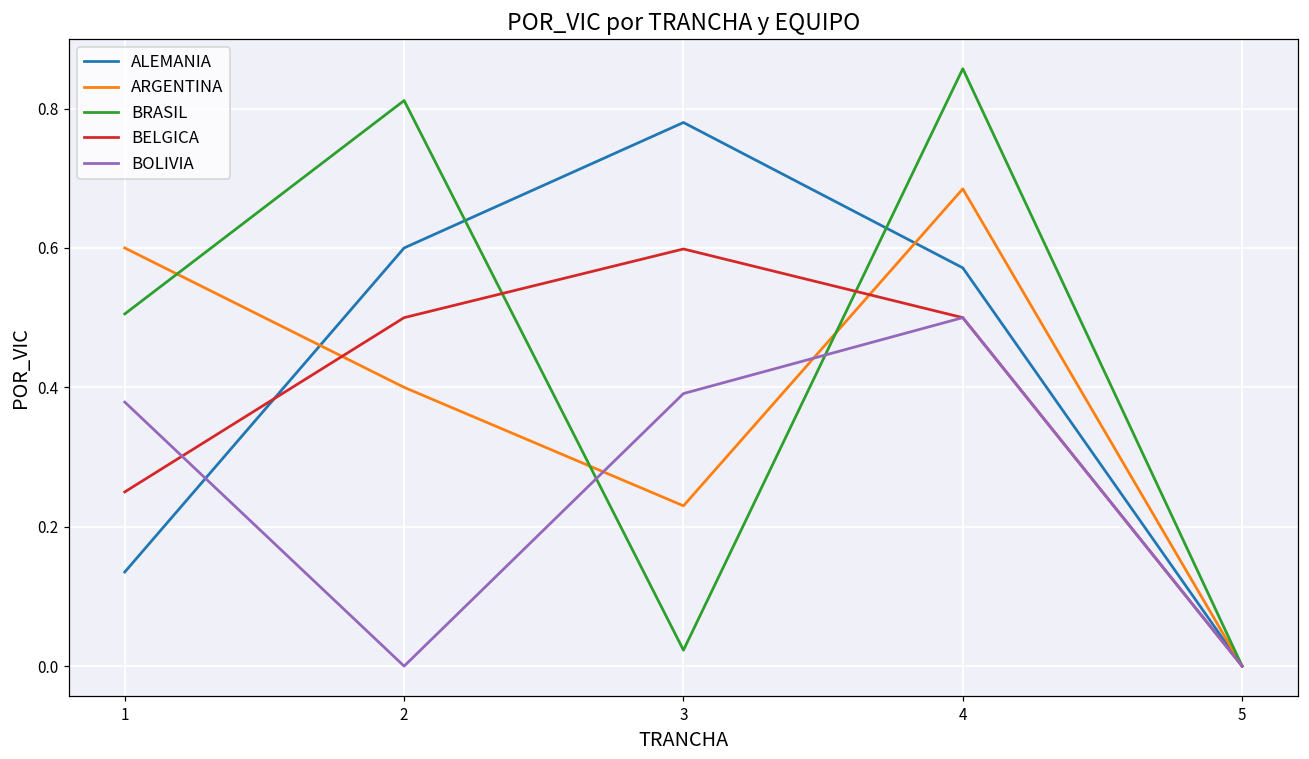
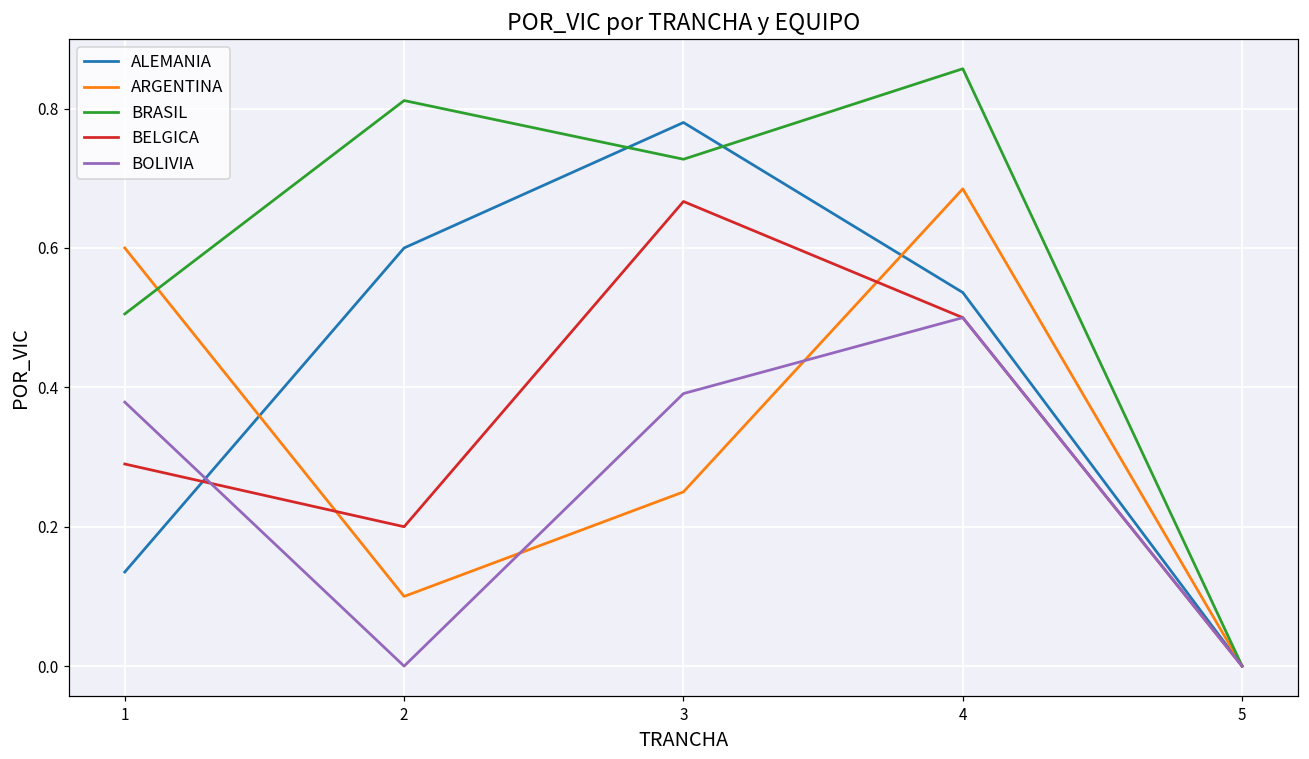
  {
    "ALEMANIA": {
      "1": 0.14,
      "2": 0.60,
      "3": 0.78,
-     "4": 0.57
+     "4": 0.54
    },
    "ARGENTINA": {
      "1": 0.60,
-     "2": 0.4,
-     "3": 0.23,
+     "2": 0.1,
+     "3": 0.25,
      "4": 0.68
    },
    "BRASIL": {
      "1": 0.51,
      "2": 0.81,
-     "3": 0.02,
+     "3": 0.73,
      "4": 0.86
    },
    "BELGICA": {
-     "1": 0.25,
-     "2": 0.5,
-     "3": 0.60
+     "1": 0.29,
+     "2": 0.2,
+     "3": 0.67
    },
    "BOLIVIA": {
      "1": 0.38,
      "2": 0.00,
      "3": 0.39
    }
  }
